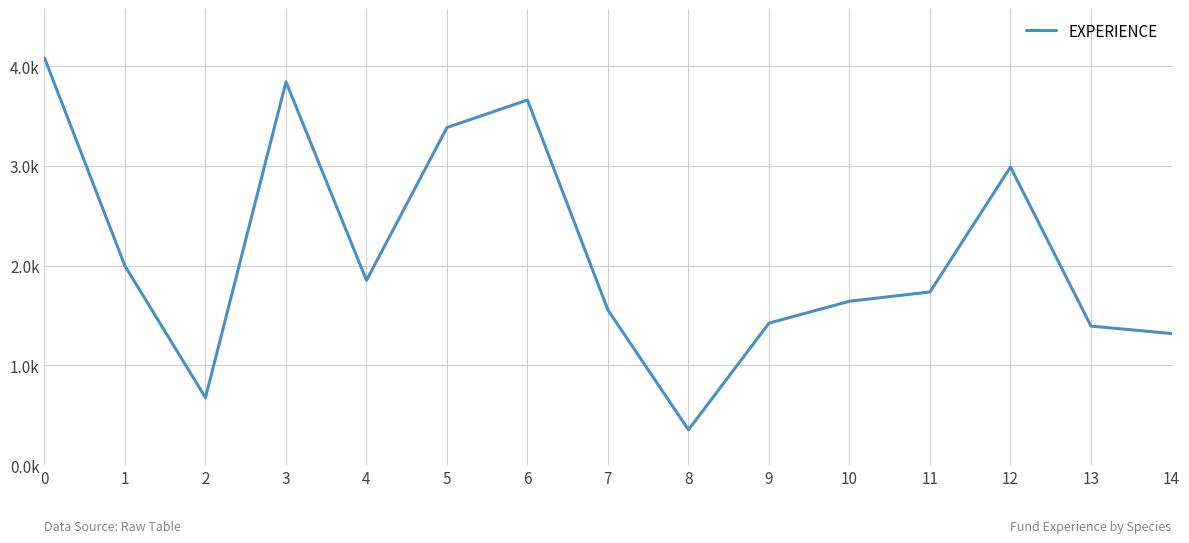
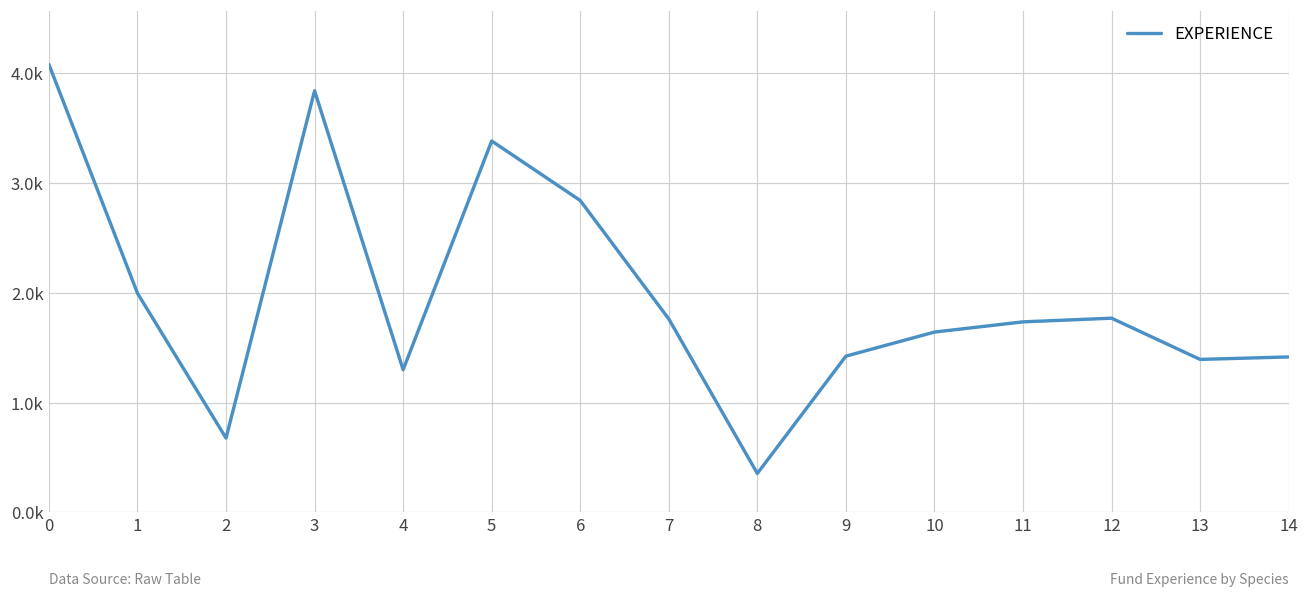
  {
    "0": 4100,
    "1": 2000,
    "2": 700,
    "3": 3800,
-   "4": 1900,
+   "4": 1300,
    "5": 3400,
-   "6": 3700,
-   "7": 1600,
+   "6": 2800,
+   "7": 1800,
    "8": 400,
    "9": 1400,
    "10": 1600,
    "11": 1700,
-   "12": 3000,
+   "12": 1800,
    "13": 1400,
-   "14": 1300
+   "14": 1400
  }
